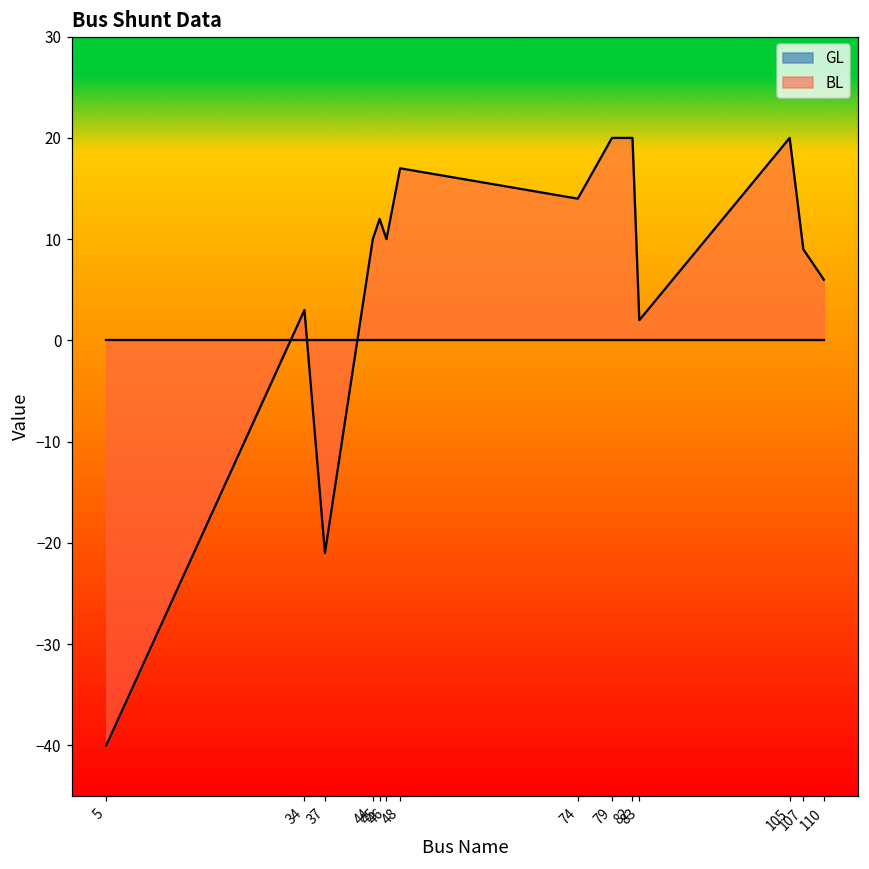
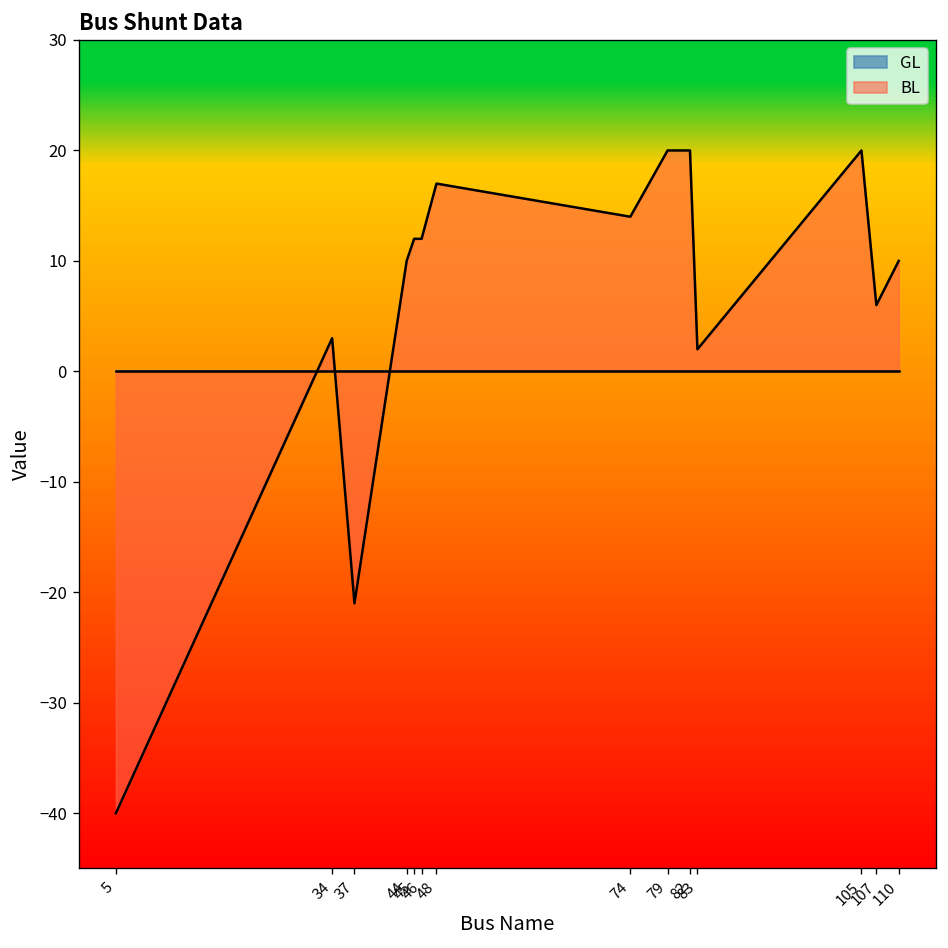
  {
    "GL": {
      "34": 0,
      "44": 0,
      "45": 0,
      "46": 0,
      "48": 0,
      "74": 0,
      "79": 0,
      "82": 0,
      "83": 0,
      "105": 0,
      "107": 0,
      "110": 0
    },
    "BL": {
-     "46": 10,
-     "107": 9,
-     "110": 6
+     "46": 12,
+     "107": 6,
+     "110": 10
    }
  }
